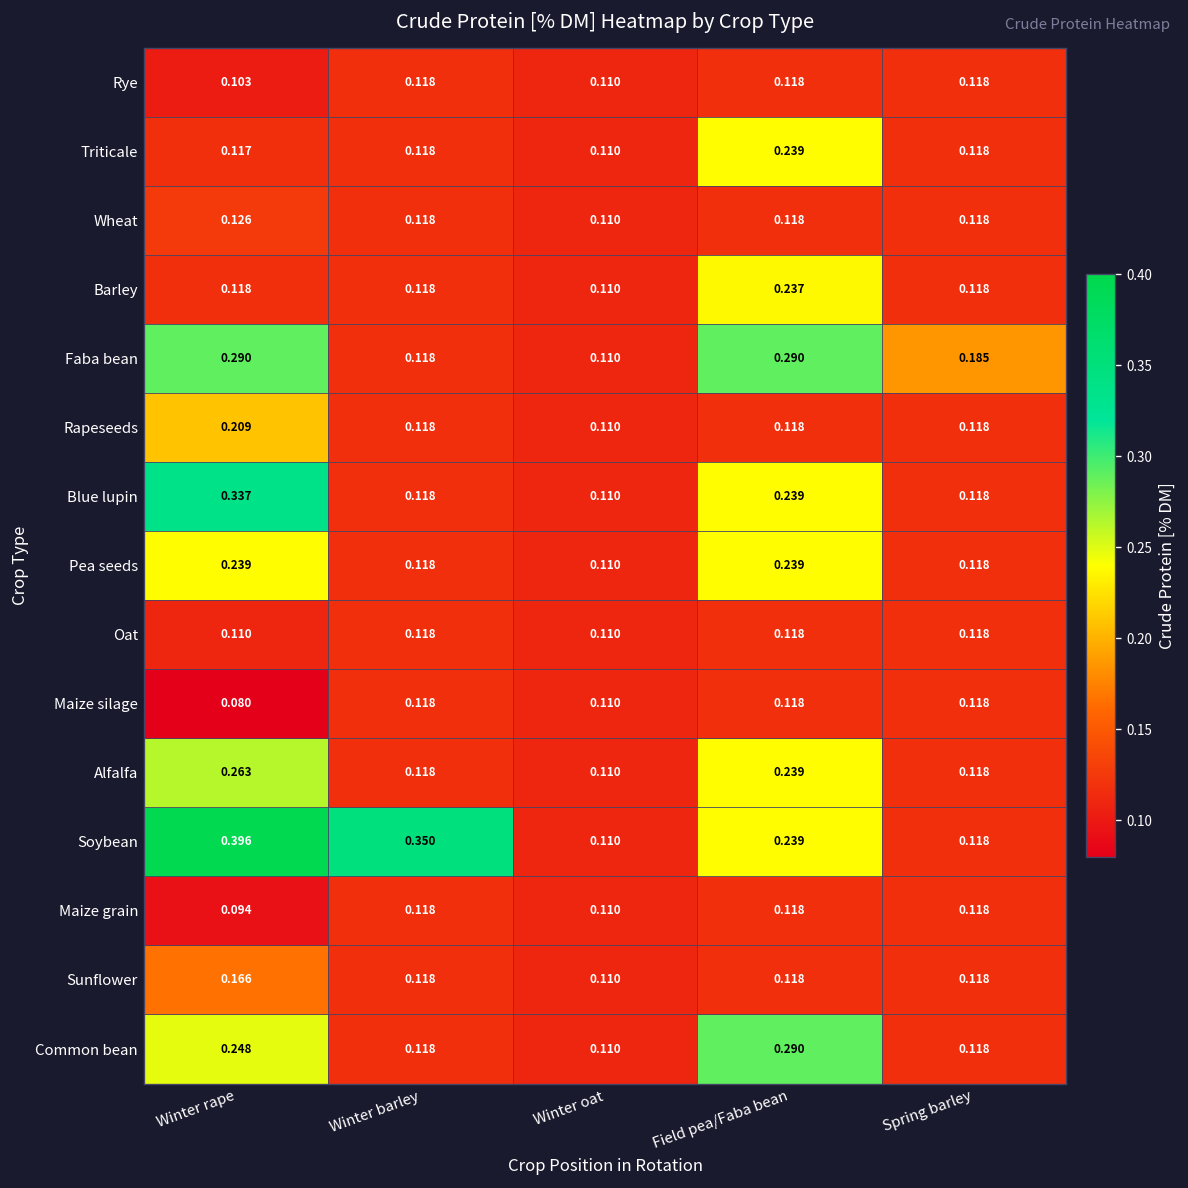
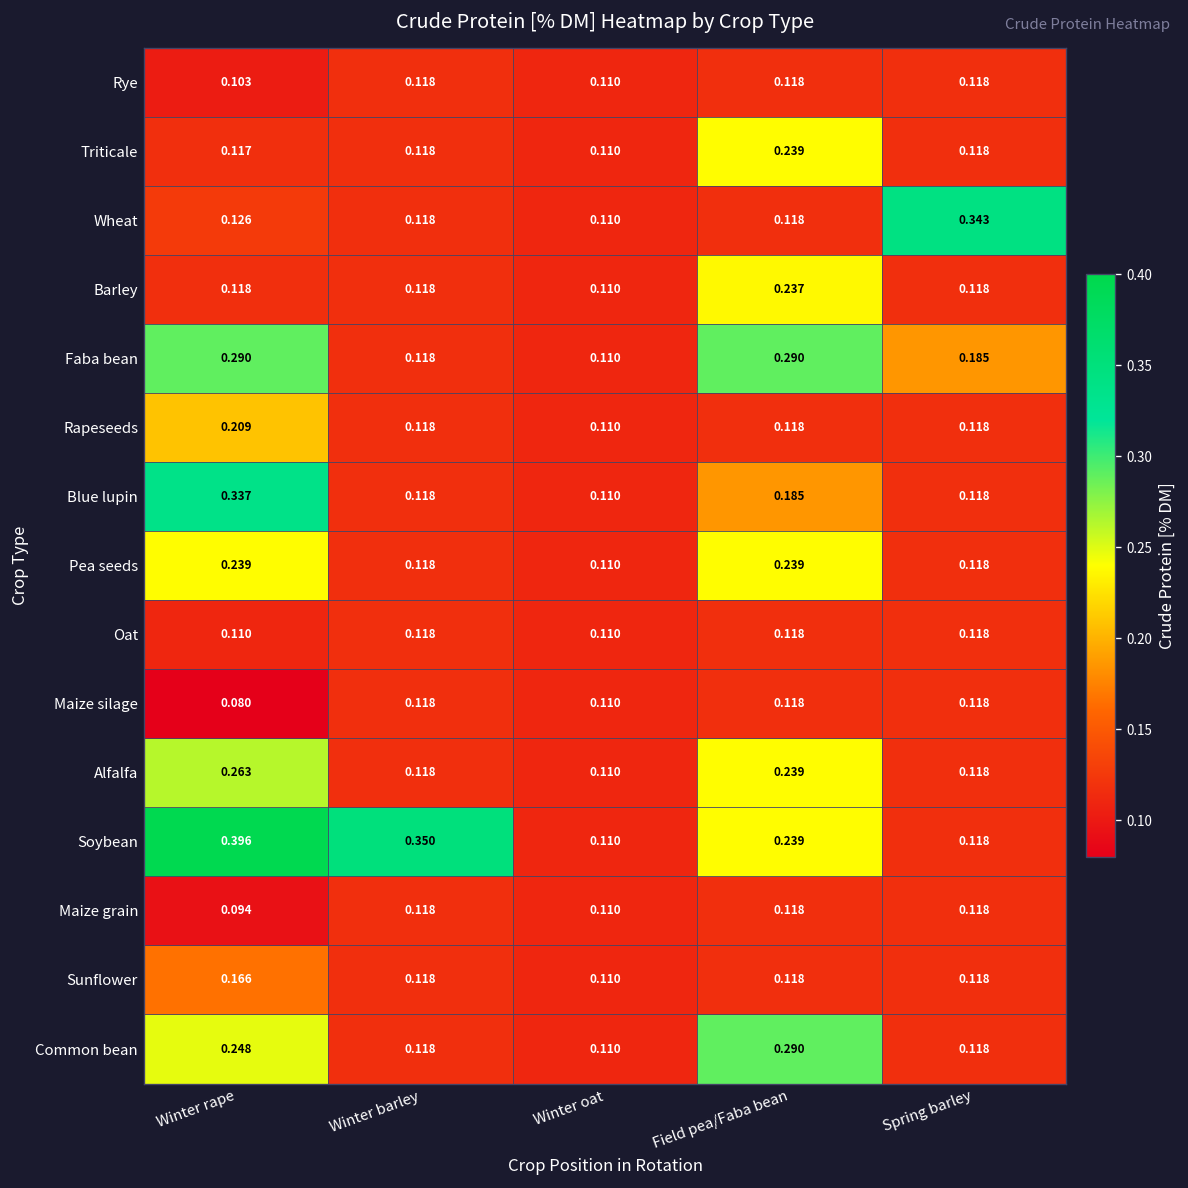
  {
    "Rye": {
      "Winter rape": 0.103,
      "Winter barley": 0.118,
      "Winter oat": 0.110,
      "Field pea/Faba bean": 0.118,
      "Spring barley": 0.118
    },
    "Triticale": {
      "Winter rape": 0.117,
      "Winter barley": 0.118,
      "Winter oat": 0.110,
      "Field pea/Faba bean": 0.239,
      "Spring barley": 0.118
    },
    "Wheat": {
      "Winter rape": 0.126,
      "Winter barley": 0.118,
      "Winter oat": 0.110,
      "Field pea/Faba bean": 0.118,
-     "Spring barley": 0.118
+     "Spring barley": 0.343
    },
    "Barley": {
      "Winter rape": 0.118,
      "Winter barley": 0.118,
      "Winter oat": 0.110,
      "Field pea/Faba bean": 0.237,
      "Spring barley": 0.118
    },
    "Faba bean": {
      "Winter rape": 0.290,
      "Winter barley": 0.118,
      "Winter oat": 0.110,
      "Field pea/Faba bean": 0.290,
      "Spring barley": 0.185
    },
    "Rapeseeds": {
      "Winter rape": 0.209,
      "Winter barley": 0.118,
      "Winter oat": 0.110,
      "Field pea/Faba bean": 0.118,
      "Spring barley": 0.118
    },
    "Blue lupin": {
      "Winter rape": 0.337,
      "Winter barley": 0.118,
      "Winter oat": 0.110,
-     "Field pea/Faba bean": 0.239,
+     "Field pea/Faba bean": 0.185,
      "Spring barley": 0.118
    },
    "Pea seeds": {
      "Winter rape": 0.239,
      "Winter barley": 0.118,
      "Winter oat": 0.110,
      "Field pea/Faba bean": 0.239,
      "Spring barley": 0.118
    },
    "Oat": {
      "Winter rape": 0.110,
      "Winter barley": 0.118,
      "Winter oat": 0.110,
      "Field pea/Faba bean": 0.118,
      "Spring barley": 0.118
    },
    "Maize silage": {
      "Winter rape": 0.080,
      "Winter barley": 0.118,
      "Winter oat": 0.110,
      "Field pea/Faba bean": 0.118,
      "Spring barley": 0.118
    },
    "Alfalfa": {
      "Winter rape": 0.263,
      "Winter barley": 0.118,
      "Winter oat": 0.110,
      "Field pea/Faba bean": 0.239,
      "Spring barley": 0.118
    },
    "Soybean": {
      "Winter rape": 0.396,
      "Winter barley": 0.350,
      "Winter oat": 0.110,
      "Field pea/Faba bean": 0.239,
      "Spring barley": 0.118
    },
    "Maize grain": {
      "Winter rape": 0.094,
      "Winter barley": 0.118,
      "Winter oat": 0.110,
      "Field pea/Faba bean": 0.118,
      "Spring barley": 0.118
    },
    "Sunflower": {
      "Winter rape": 0.166,
      "Winter barley": 0.118,
      "Winter oat": 0.110,
      "Field pea/Faba bean": 0.118,
      "Spring barley": 0.118
    },
    "Common bean": {
      "Winter rape": 0.248,
      "Winter barley": 0.118,
      "Winter oat": 0.110,
      "Field pea/Faba bean": 0.290,
      "Spring barley": 0.118
    }
  }
